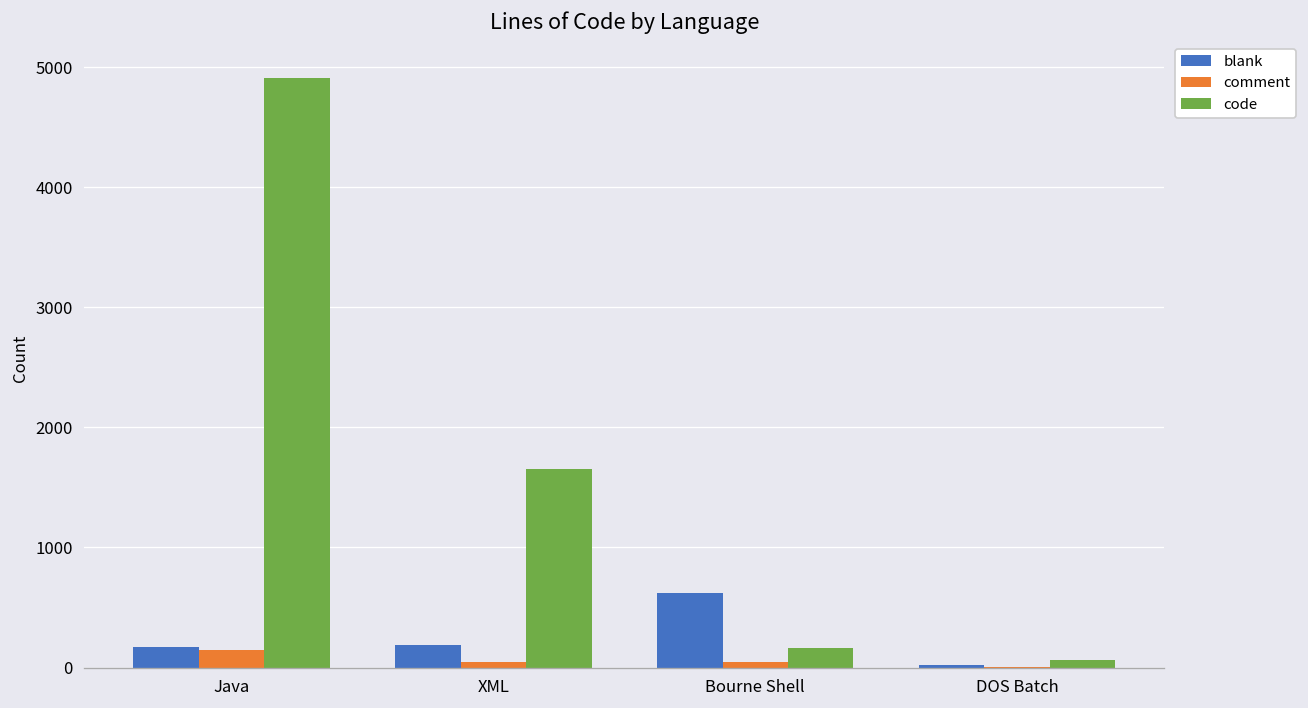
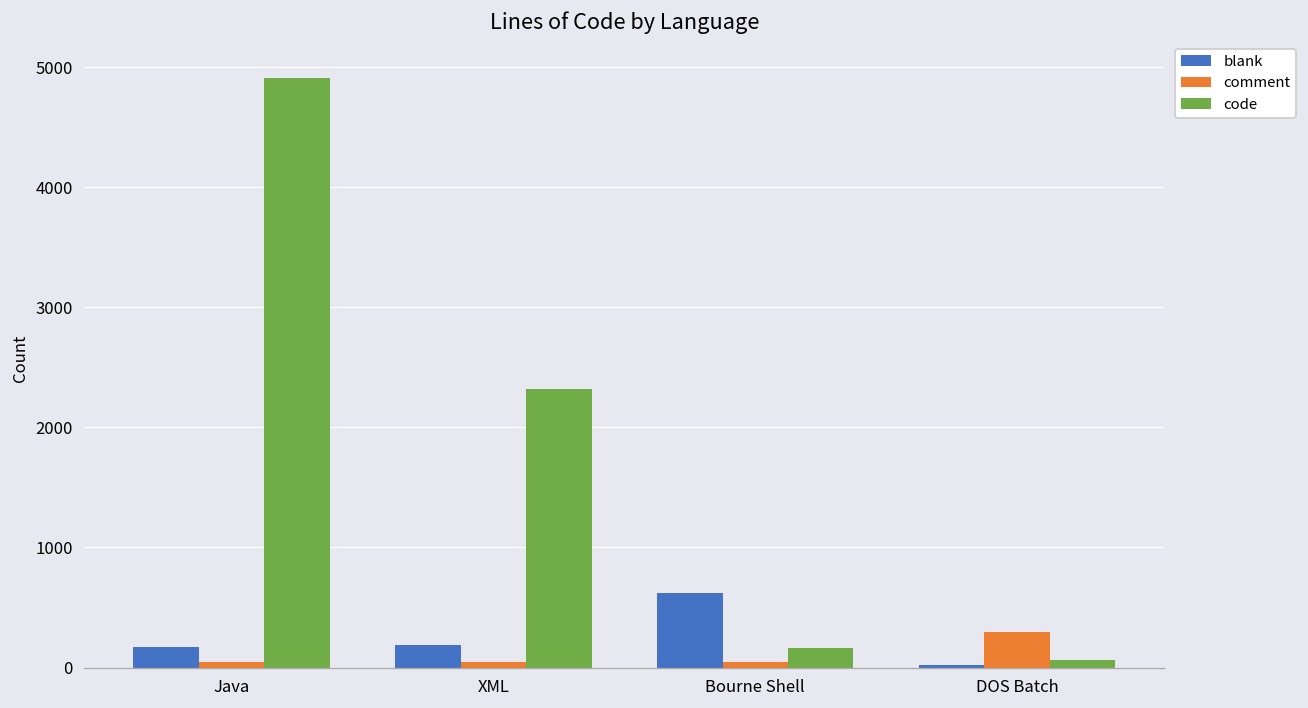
  {
    "blank": {
      "Java": 170,
      "XML": 190,
      "Bourne Shell": 620
    },
    "comment": {
-     "Java": 150,
+     "Java": 50,
      "XML": 50,
      "Bourne Shell": 50,
-     "DOS Batch": 0
+     "DOS Batch": 290
    },
    "code": {
      "Java": 4910,
-     "XML": 1650,
+     "XML": 2320,
      "Bourne Shell": 170,
      "DOS Batch": 60
    }
  }
